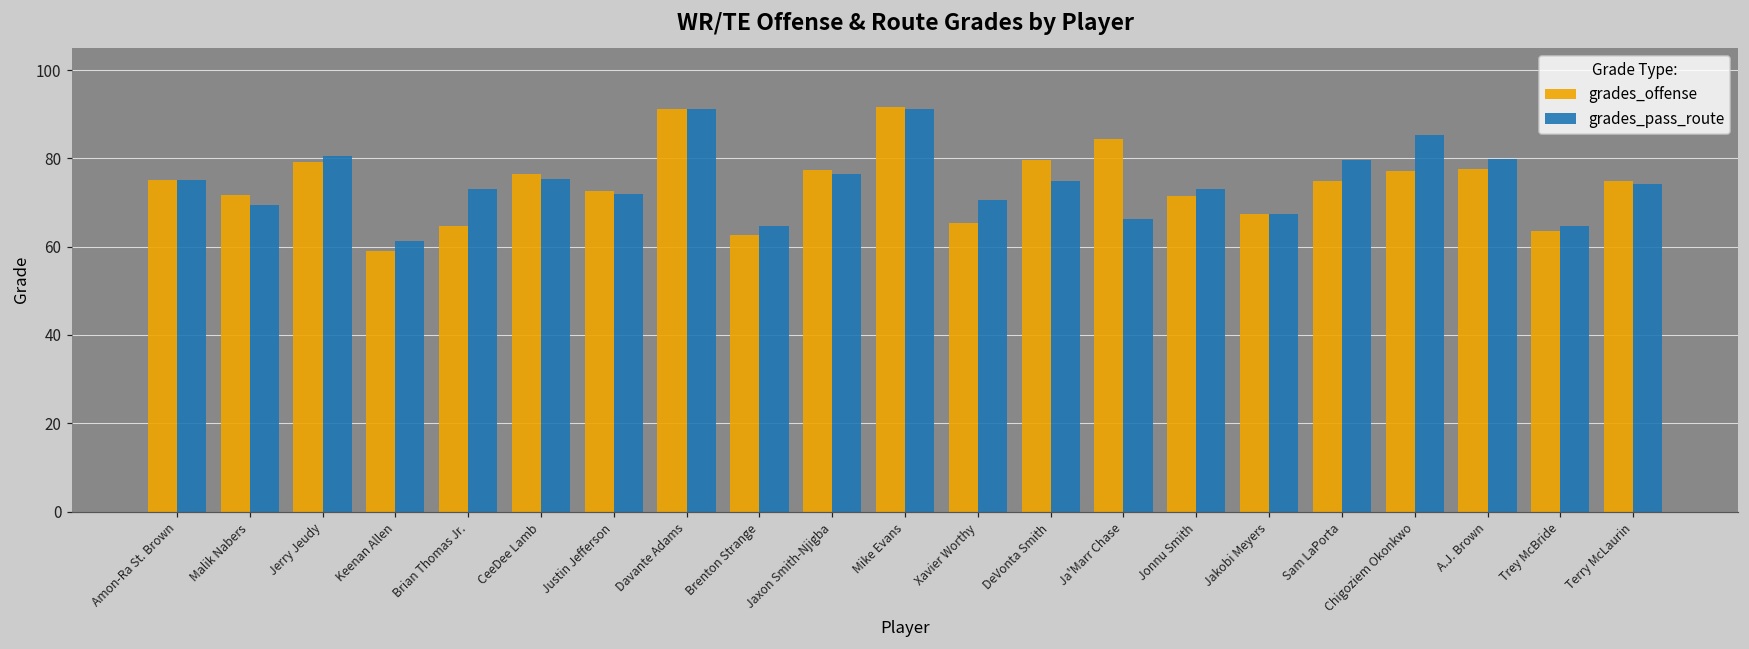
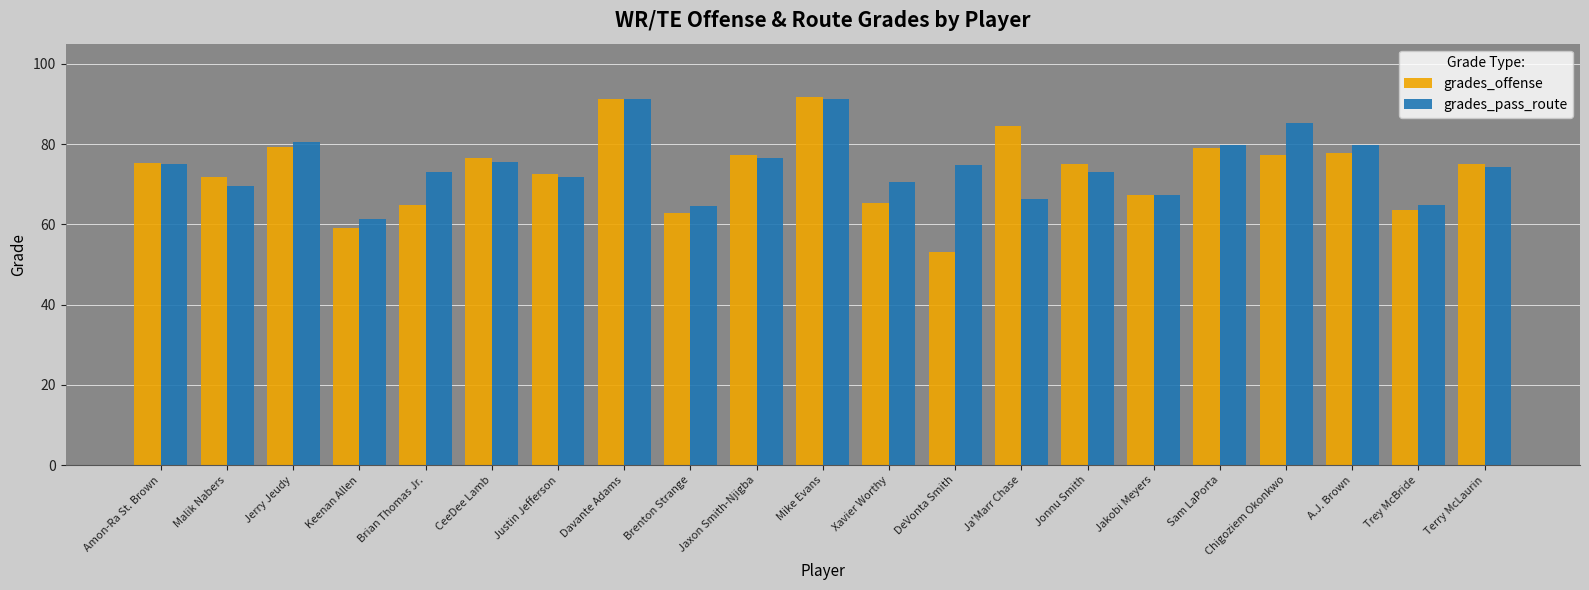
  {
    "grades_offense": {
      "Amon-Ra St. Brown": 75,
      "Malik Nabers": 72,
      "Jerry Jeudy": 79,
      "Keenan Allen": 59,
      "Brian Thomas Jr.": 65,
      "CeeDee Lamb": 76,
      "Justin Jefferson": 73,
      "Davante Adams": 91,
      "Brenton Strange": 63,
      "Jaxon Smith-Njigba": 77,
      "Mike Evans": 92,
      "Xavier Worthy": 65,
-     "DeVonta Smith": 80,
+     "DeVonta Smith": 53,
      "Ja'Marr Chase": 84,
-     "Jonnu Smith": 71,
+     "Jonnu Smith": 75,
      "Jakobi Meyers": 67,
-     "Sam LaPorta": 75,
+     "Sam LaPorta": 79,
      "Chigoziem Okonkwo": 77,
      "A.J. Brown": 78,
      "Trey McBride": 64,
      "Terry McLaurin": 75
    },
    "grades_pass_route": {
      "Amon-Ra St. Brown": 75,
      "Malik Nabers": 70,
      "Jerry Jeudy": 81,
      "Keenan Allen": 61,
      "Brian Thomas Jr.": 73,
      "CeeDee Lamb": 75,
      "Justin Jefferson": 72,
      "Davante Adams": 91,
      "Brenton Strange": 65,
      "Jaxon Smith-Njigba": 77,
      "Mike Evans": 91,
      "Xavier Worthy": 71,
      "DeVonta Smith": 75,
      "Ja'Marr Chase": 66,
      "Jonnu Smith": 73,
      "Jakobi Meyers": 67,
      "Sam LaPorta": 80,
      "Chigoziem Okonkwo": 85,
      "A.J. Brown": 80,
      "Trey McBride": 65,
      "Terry McLaurin": 74
    }
  }
